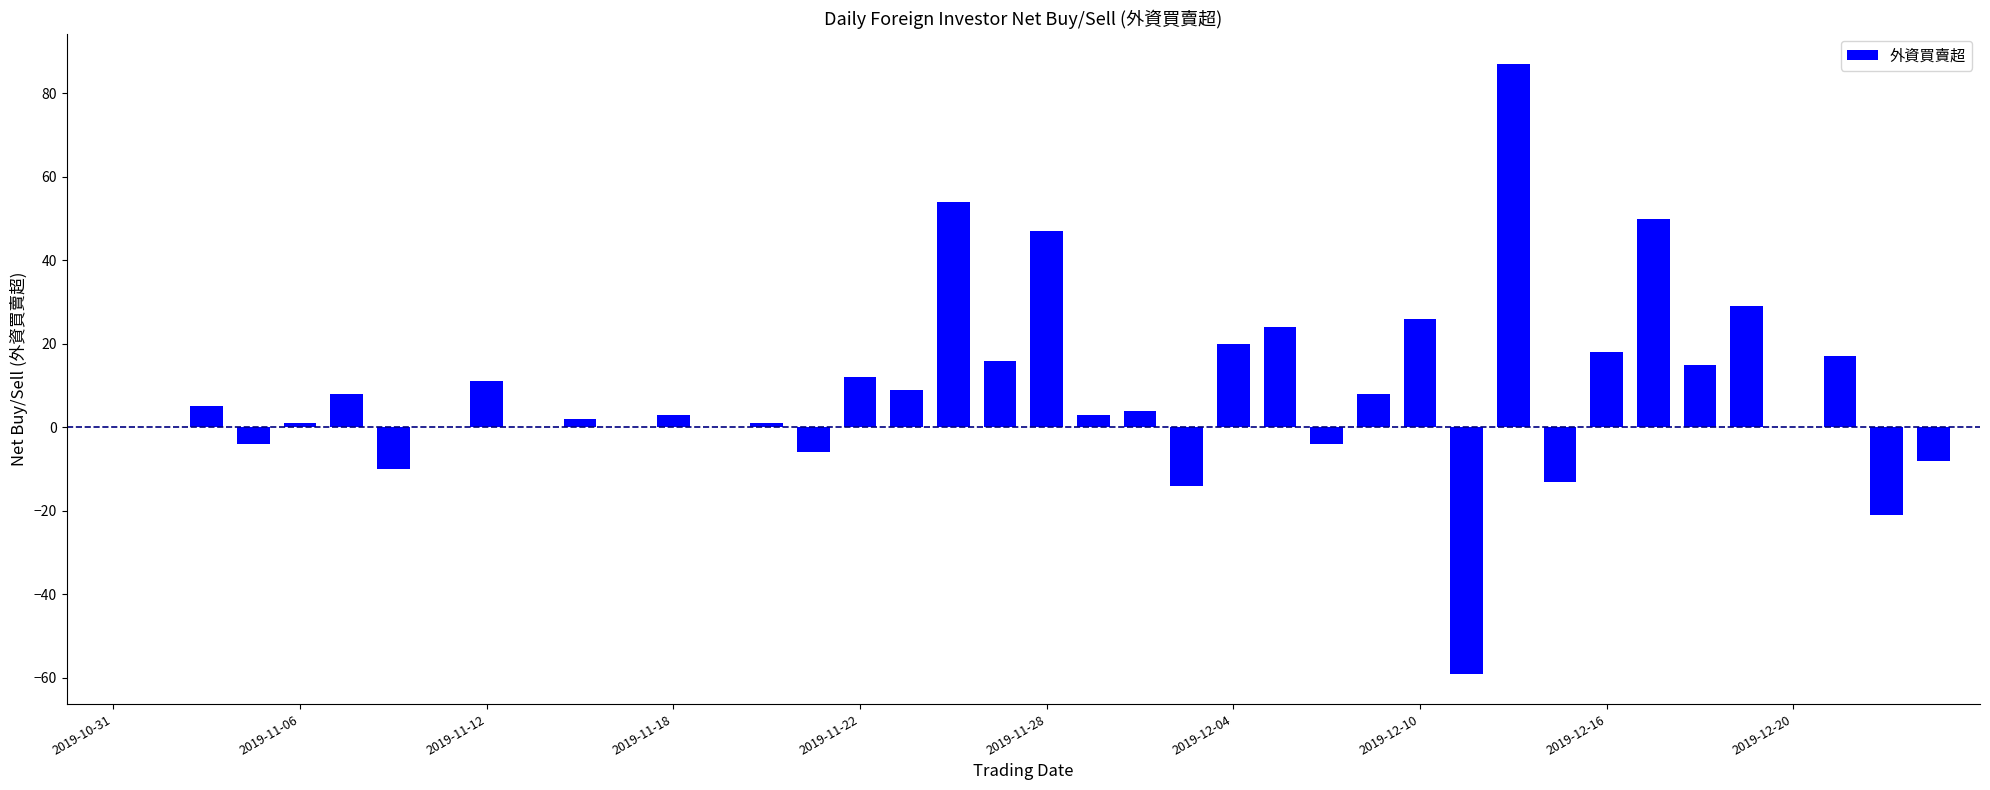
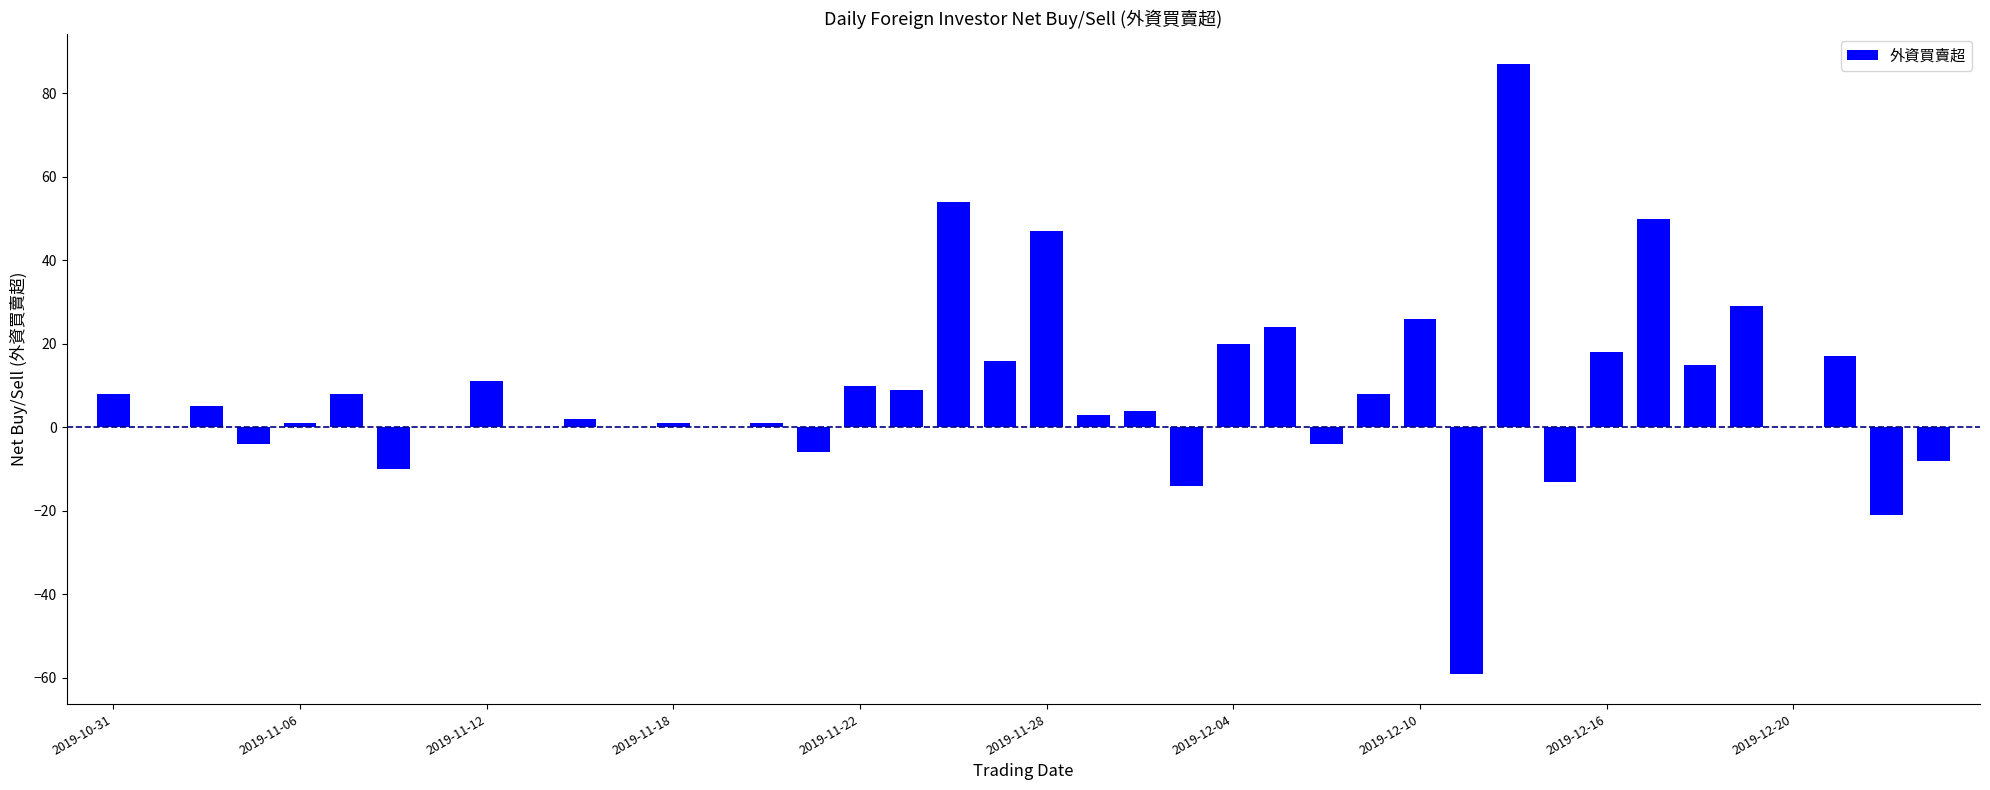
  {
-   "2019-10-31": 0,
+   "2019-10-31": 8,
    "2019-11-06": 1,
    "2019-11-12": 11,
-   "2019-11-18": 3,
-   "2019-11-22": 12,
+   "2019-11-18": 1,
+   "2019-11-22": 10,
    "2019-11-28": 47,
    "2019-12-04": 20,
    "2019-12-10": 26,
    "2019-12-16": 18,
    "2019-12-20": 0
  }
